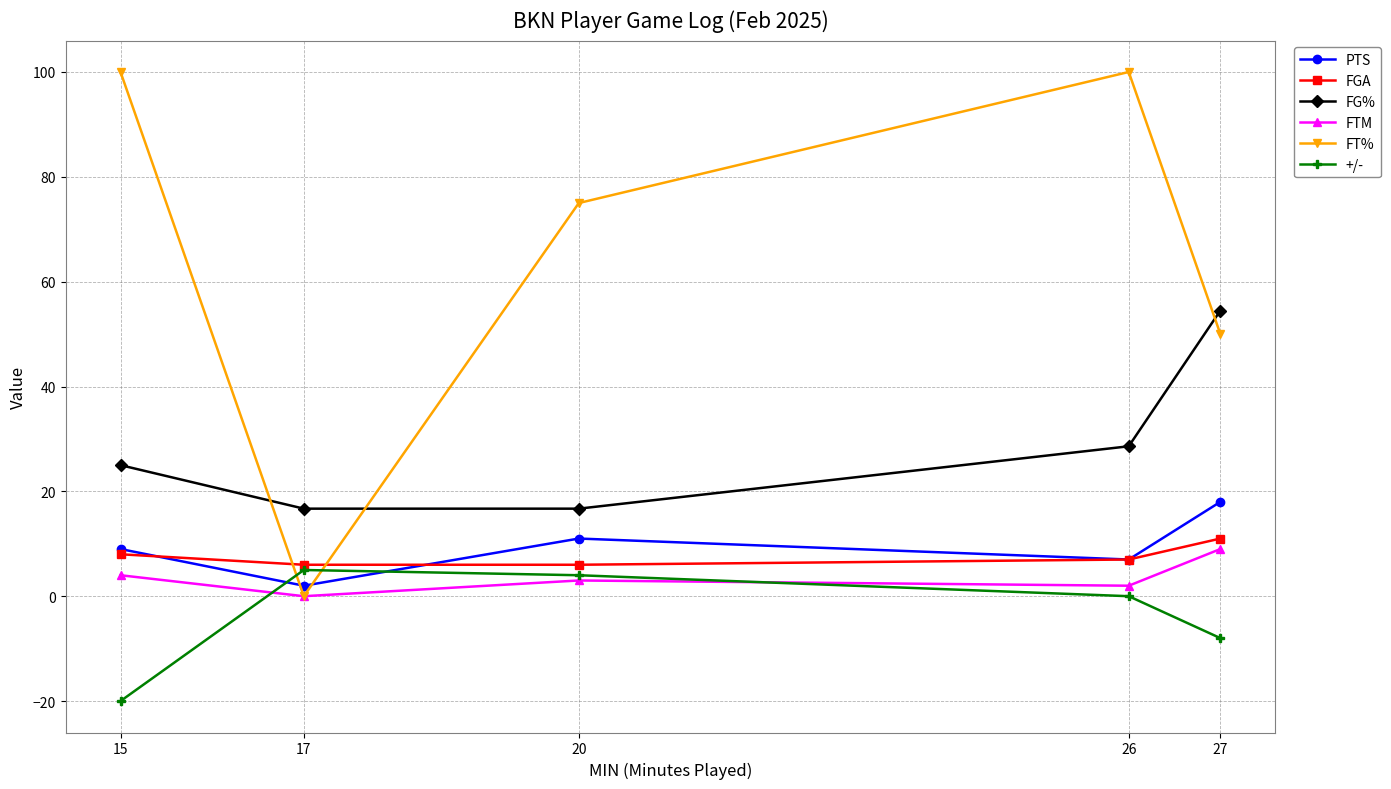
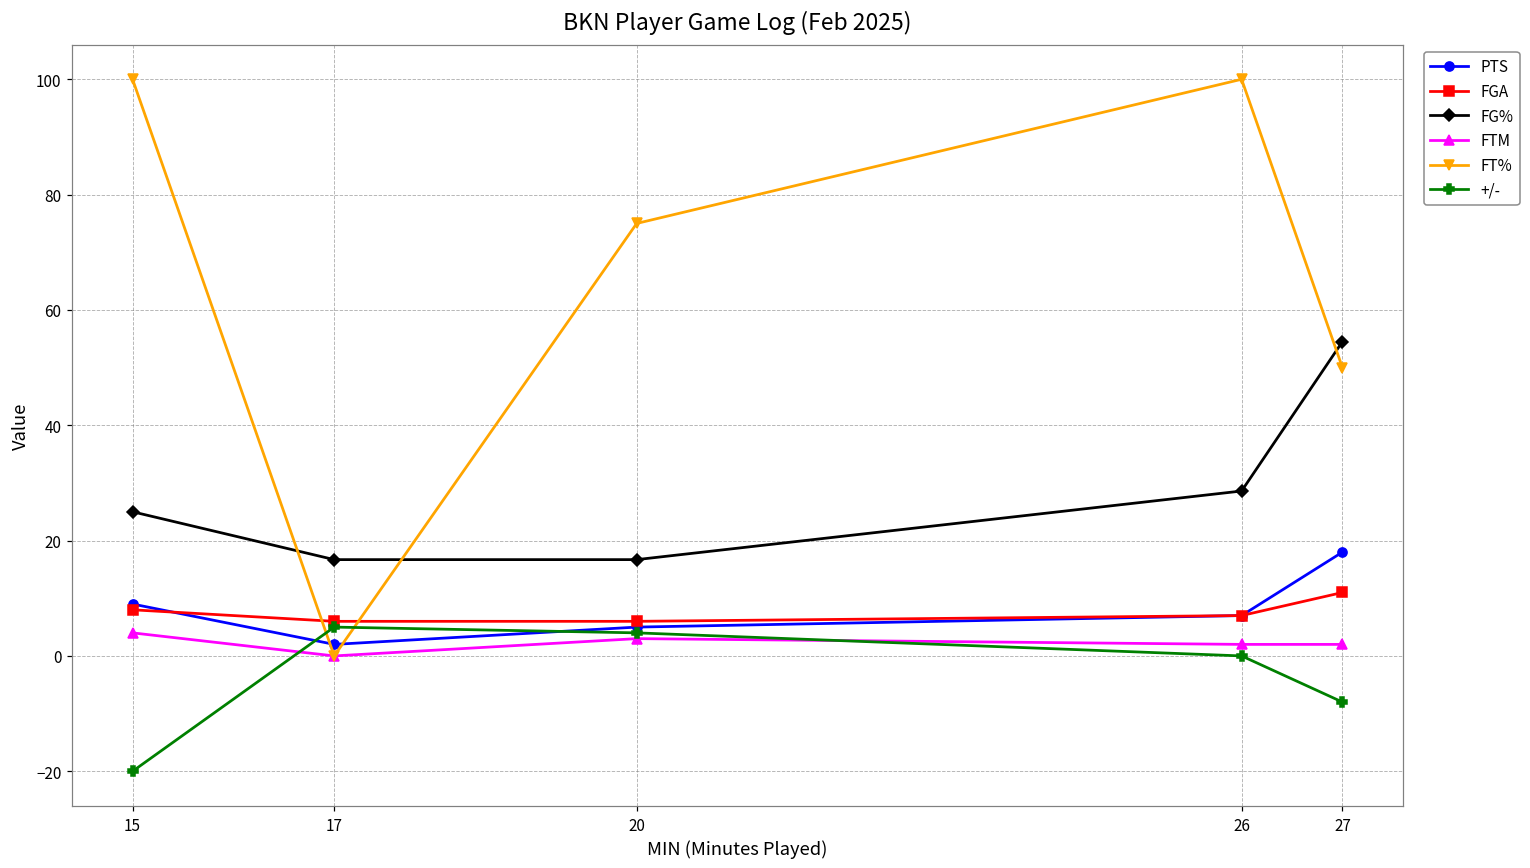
  {
    "PTS": {
      "15": 9,
      "17": 2,
-     "20": 11,
+     "20": 5,
      "27": 18
    },
    "FGA": {
      "15": 8,
      "17": 6,
      "20": 6,
      "27": 11
    },
    "FG%": {
      "15": 25,
      "17": 17,
      "20": 17,
      "26": 29,
      "27": 55
    },
    "FTM": {
      "15": 4,
      "20": 3,
      "26": 2,
-     "27": 9
+     "27": 2
    },
    "FT%": {
      "15": 100,
      "20": 75,
      "26": 100,
      "27": 50
    },
    "+/-": {
      "15": -20,
      "17": 5,
      "20": 4,
      "26": 0,
      "27": -8
    }
  }
